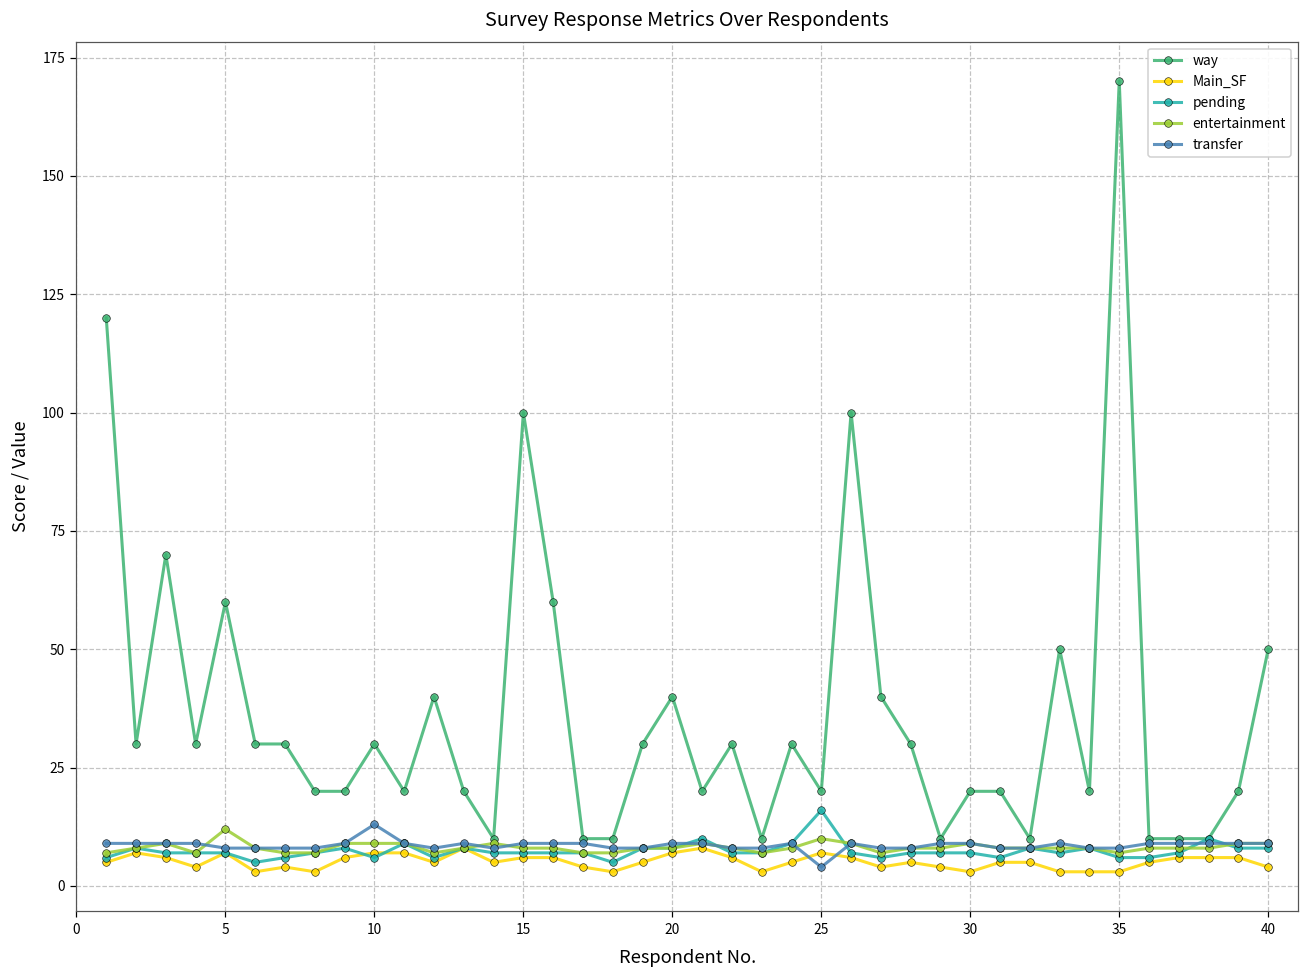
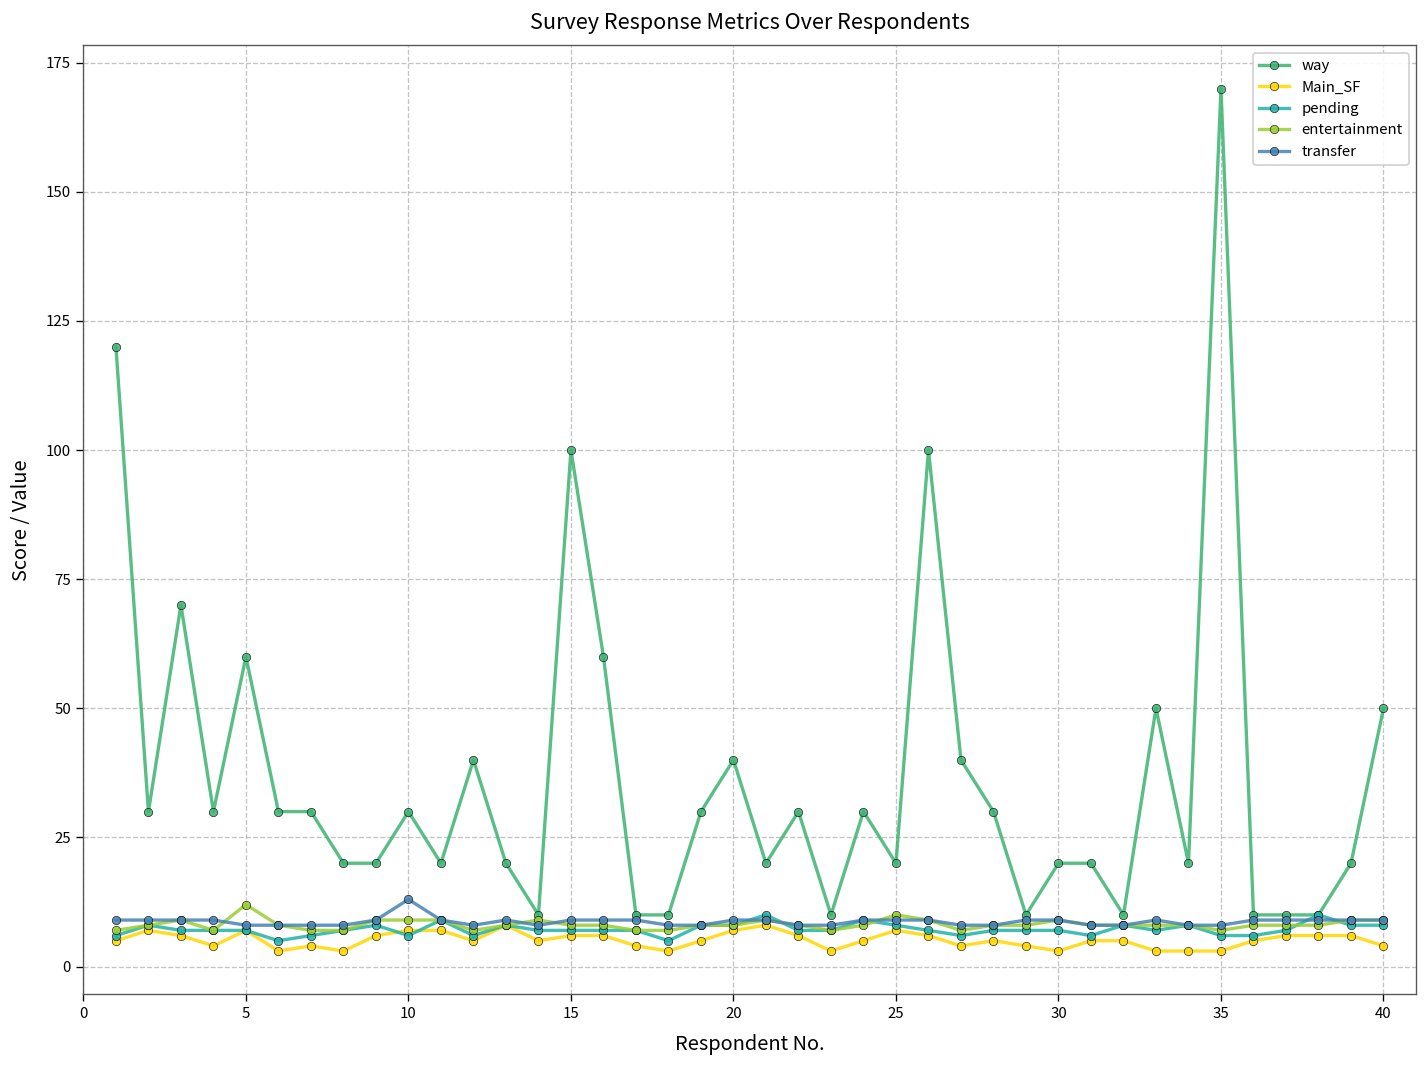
  {
    "way": {
      "5": 60,
      "10": 30,
      "15": 100,
      "20": 40,
      "25": 20,
      "30": 20,
      "35": 170,
      "40": 50
    },
    "Main_SF": {
      "10": 7,
      "15": 6,
      "20": 7,
      "25": 7,
      "30": 3,
      "35": 3,
      "40": 4
    },
    "pending": {
      "10": 6,
      "15": 7,
-     "25": 16,
+     "25": 8,
      "30": 7,
      "35": 6,
      "40": 8
    },
    "entertainment": {
      "5": 12,
      "10": 9,
      "15": 8,
      "25": 10,
      "35": 7
    },
    "transfer": {
      "5": 8,
      "10": 13,
      "15": 9,
      "20": 9,
-     "25": 4,
+     "25": 9,
      "35": 8
    }
  }
